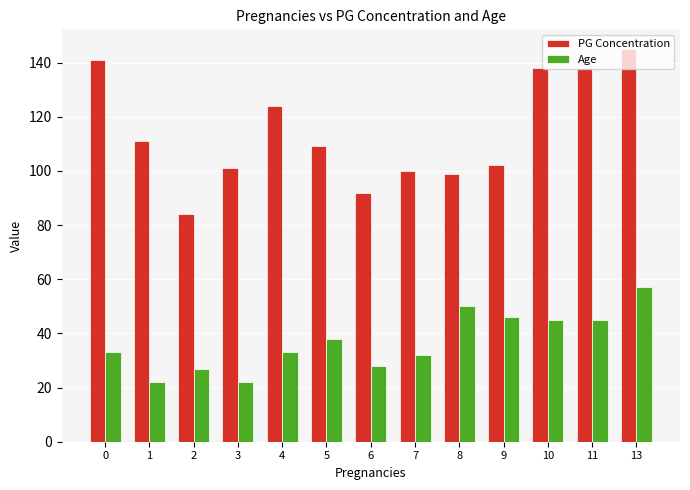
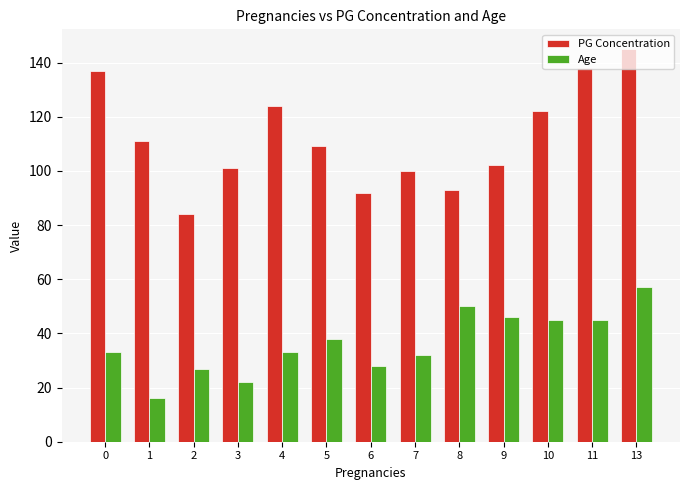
  {
    "PG Concentration": {
-     "0": 141,
+     "0": 137,
      "1": 111,
      "2": 84,
      "3": 101,
      "4": 124,
      "5": 109,
      "6": 92,
      "7": 100,
-     "8": 99,
+     "8": 93,
      "9": 102,
-     "10": 138
+     "10": 122
    },
    "Age": {
      "0": 33,
-     "1": 22,
+     "1": 16,
      "2": 27,
      "3": 22,
      "4": 33,
      "5": 38,
      "6": 28,
      "7": 32,
      "8": 50,
      "9": 46,
      "10": 45,
      "11": 45,
      "13": 57
    }
  }
